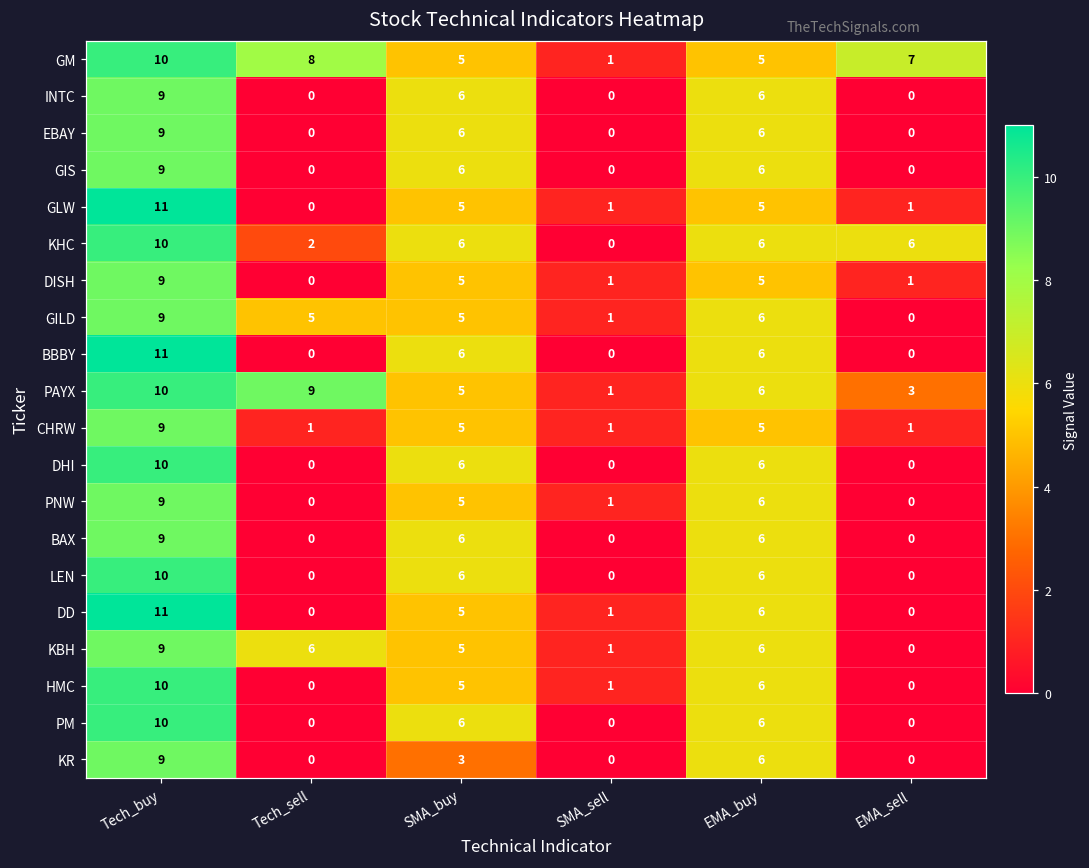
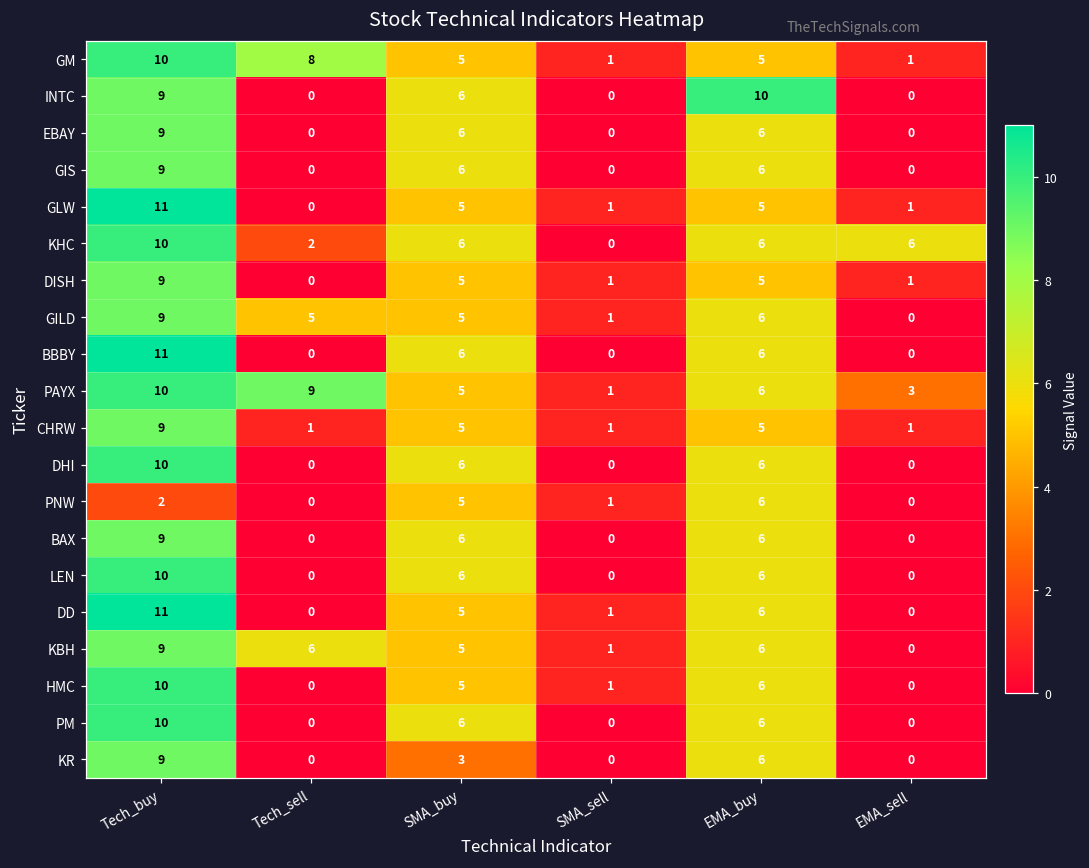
  {
    "GM": {
      "Tech_buy": 10,
      "Tech_sell": 8,
      "SMA_buy": 5,
      "SMA_sell": 1,
      "EMA_buy": 5,
-     "EMA_sell": 7
+     "EMA_sell": 1
    },
    "INTC": {
      "Tech_buy": 9,
      "Tech_sell": 0,
      "SMA_buy": 6,
      "SMA_sell": 0,
-     "EMA_buy": 6,
+     "EMA_buy": 10,
      "EMA_sell": 0
    },
    "EBAY": {
      "Tech_buy": 9,
      "Tech_sell": 0,
      "SMA_buy": 6,
      "SMA_sell": 0,
      "EMA_buy": 6,
      "EMA_sell": 0
    },
    "GIS": {
      "Tech_buy": 9,
      "Tech_sell": 0,
      "SMA_buy": 6,
      "SMA_sell": 0,
      "EMA_buy": 6,
      "EMA_sell": 0
    },
    "GLW": {
      "Tech_buy": 11,
      "Tech_sell": 0,
      "SMA_buy": 5,
      "SMA_sell": 1,
      "EMA_buy": 5,
      "EMA_sell": 1
    },
    "KHC": {
      "Tech_buy": 10,
      "Tech_sell": 2,
      "SMA_buy": 6,
      "SMA_sell": 0,
      "EMA_buy": 6,
      "EMA_sell": 6
    },
    "DISH": {
      "Tech_buy": 9,
      "Tech_sell": 0,
      "SMA_buy": 5,
      "SMA_sell": 1,
      "EMA_buy": 5,
      "EMA_sell": 1
    },
    "GILD": {
      "Tech_buy": 9,
      "Tech_sell": 5,
      "SMA_buy": 5,
      "SMA_sell": 1,
      "EMA_buy": 6,
      "EMA_sell": 0
    },
    "BBBY": {
      "Tech_buy": 11,
      "Tech_sell": 0,
      "SMA_buy": 6,
      "SMA_sell": 0,
      "EMA_buy": 6,
      "EMA_sell": 0
    },
    "PAYX": {
      "Tech_buy": 10,
      "Tech_sell": 9,
      "SMA_buy": 5,
      "SMA_sell": 1,
      "EMA_buy": 6,
      "EMA_sell": 3
    },
    "CHRW": {
      "Tech_buy": 9,
      "Tech_sell": 1,
      "SMA_buy": 5,
      "SMA_sell": 1,
      "EMA_buy": 5,
      "EMA_sell": 1
    },
    "DHI": {
      "Tech_buy": 10,
      "Tech_sell": 0,
      "SMA_buy": 6,
      "SMA_sell": 0,
      "EMA_buy": 6,
      "EMA_sell": 0
    },
    "PNW": {
-     "Tech_buy": 9,
+     "Tech_buy": 2,
      "Tech_sell": 0,
      "SMA_buy": 5,
      "SMA_sell": 1,
      "EMA_buy": 6,
      "EMA_sell": 0
    },
    "BAX": {
      "Tech_buy": 9,
      "Tech_sell": 0,
      "SMA_buy": 6,
      "SMA_sell": 0,
      "EMA_buy": 6,
      "EMA_sell": 0
    },
    "LEN": {
      "Tech_buy": 10,
      "Tech_sell": 0,
      "SMA_buy": 6,
      "SMA_sell": 0,
      "EMA_buy": 6,
      "EMA_sell": 0
    },
    "DD": {
      "Tech_buy": 11,
      "Tech_sell": 0,
      "SMA_buy": 5,
      "SMA_sell": 1,
      "EMA_buy": 6,
      "EMA_sell": 0
    },
    "KBH": {
      "Tech_buy": 9,
      "Tech_sell": 6,
      "SMA_buy": 5,
      "SMA_sell": 1,
      "EMA_buy": 6,
      "EMA_sell": 0
    },
    "HMC": {
      "Tech_buy": 10,
      "Tech_sell": 0,
      "SMA_buy": 5,
      "SMA_sell": 1,
      "EMA_buy": 6,
      "EMA_sell": 0
    },
    "PM": {
      "Tech_buy": 10,
      "Tech_sell": 0,
      "SMA_buy": 6,
      "SMA_sell": 0,
      "EMA_buy": 6,
      "EMA_sell": 0
    },
    "KR": {
      "Tech_buy": 9,
      "Tech_sell": 0,
      "SMA_buy": 3,
      "SMA_sell": 0,
      "EMA_buy": 6,
      "EMA_sell": 0
    }
  }
